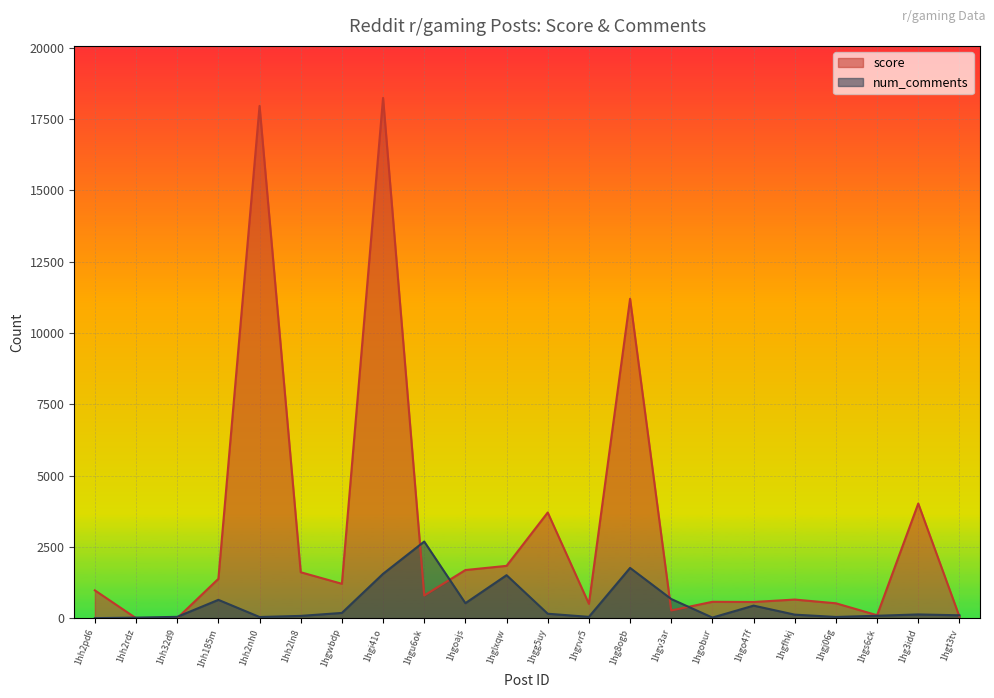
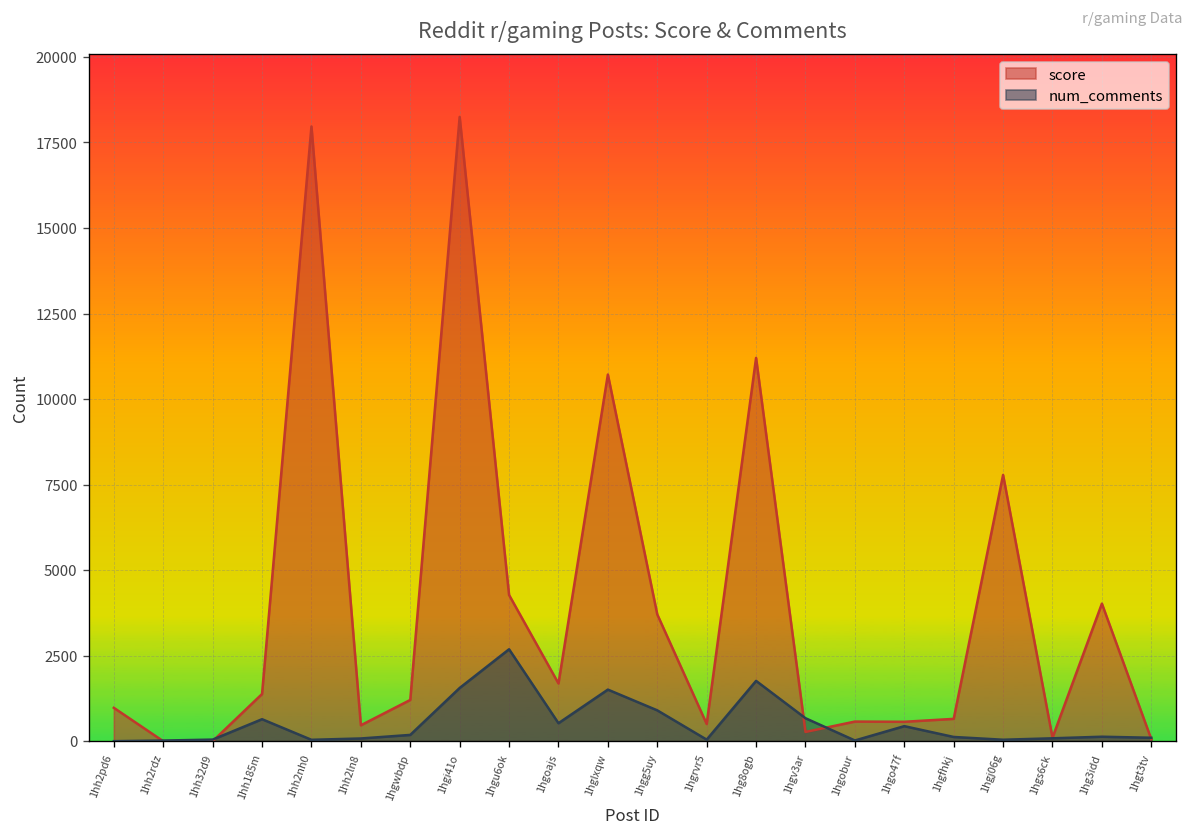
  {
    "score": {
      "1hh2pd6": 1000,
      "1hh185m": 1400,
      "1hh2nh0": 18000,
-     "1hh2ln8": 1600,
+     "1hh2ln8": 500,
      "1hgwbdp": 1200,
      "1hgi41o": 18200,
-     "1hgu6ok": 800,
+     "1hgu6ok": 4300,
      "1hgoajs": 1700,
-     "1hglxqw": 1800,
+     "1hglxqw": 10700,
      "1hgg5uy": 3700,
      "1hgrvr5": 500,
      "1hg8ogb": 11200,
      "1hgv3ar": 300,
      "1hgobur": 600,
      "1hgo47f": 600,
      "1hgfhkj": 700,
-     "1hgj06g": 500,
+     "1hgj06g": 7800,
      "1hg3idd": 4000
    },
    "num_comments": {
      "1hh2pd6": 0,
      "1hh185m": 600,
      "1hh2nh0": 0,
      "1hh2ln8": 100,
      "1hgwbdp": 200,
      "1hgi41o": 1600,
      "1hgu6ok": 2700,
      "1hgoajs": 500,
      "1hglxqw": 1500,
-     "1hgg5uy": 200,
+     "1hgg5uy": 900,
      "1hgrvr5": 0,
      "1hg8ogb": 1800,
      "1hgv3ar": 700,
      "1hgobur": 0,
      "1hgo47f": 400,
      "1hgfhkj": 100,
      "1hgj06g": 0,
      "1hg3idd": 100
    }
  }
